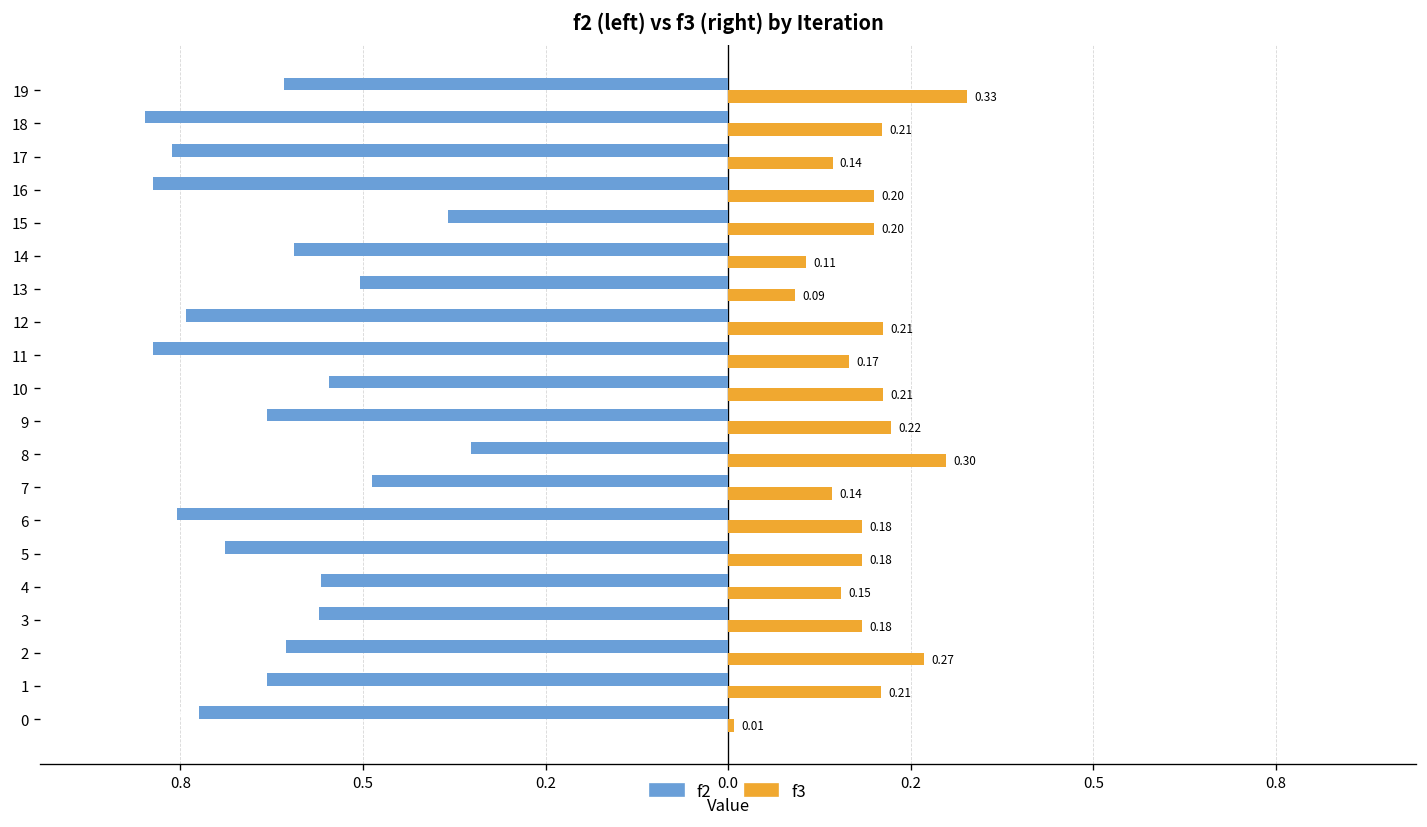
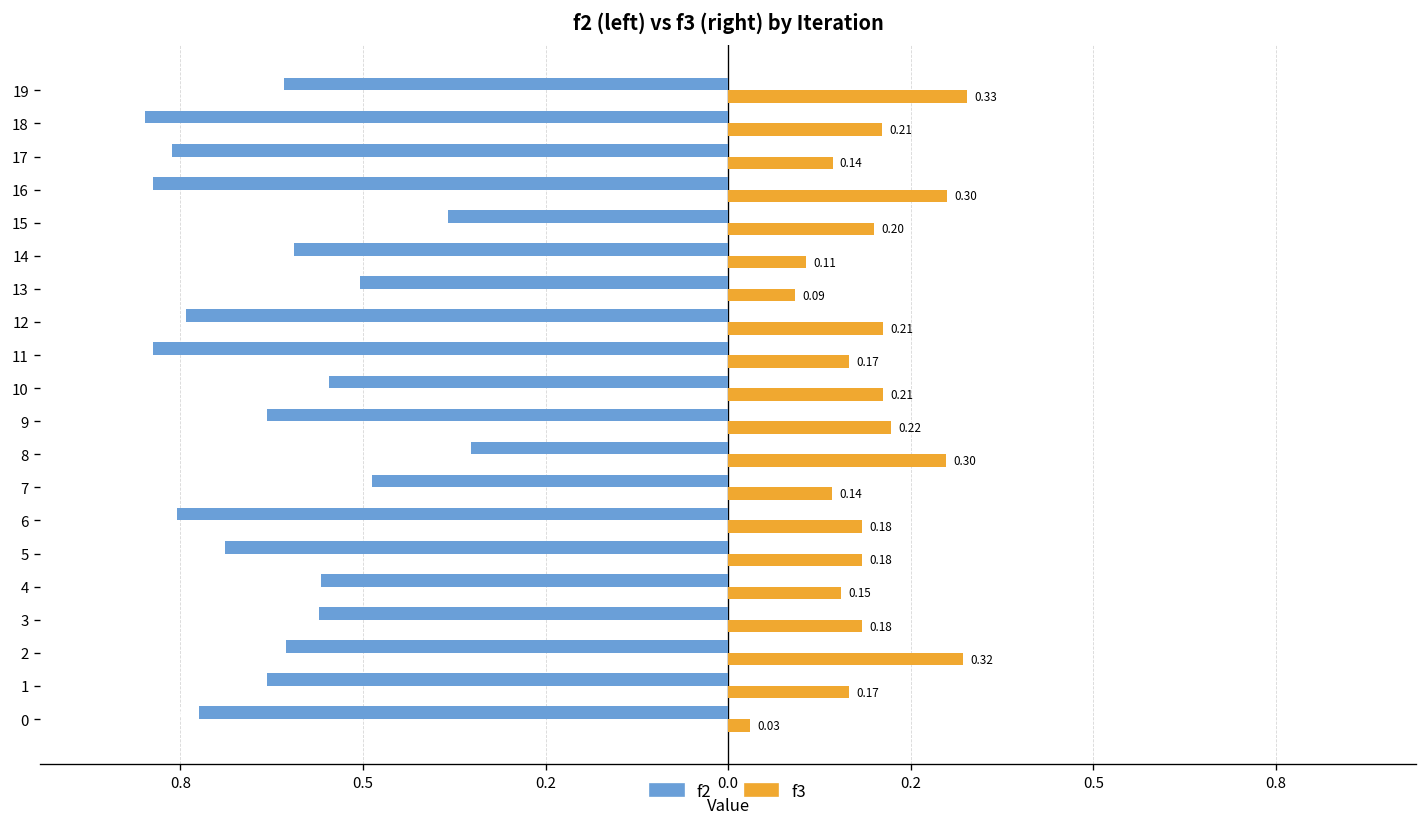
  {
    "f3": {
      "19": 0.33,
      "18": 0.21,
      "17": 0.14,
-     "16": 0.20,
+     "16": 0.30,
      "15": 0.20,
      "14": 0.11,
      "13": 0.09,
      "12": 0.21,
      "11": 0.17,
      "10": 0.21,
      "9": 0.22,
      "8": 0.30,
      "7": 0.14,
      "6": 0.18,
      "5": 0.18,
      "4": 0.15,
      "3": 0.18,
-     "2": 0.27,
-     "1": 0.21,
-     "0": 0.01
+     "2": 0.32,
+     "1": 0.17,
+     "0": 0.03
    }
  }
